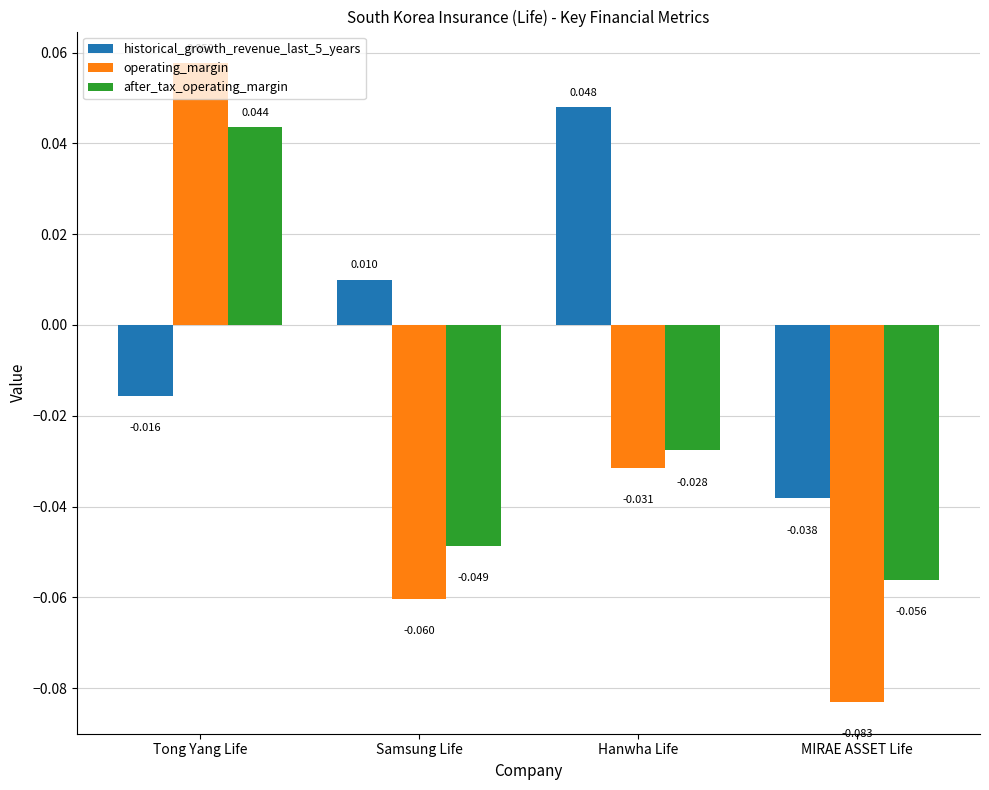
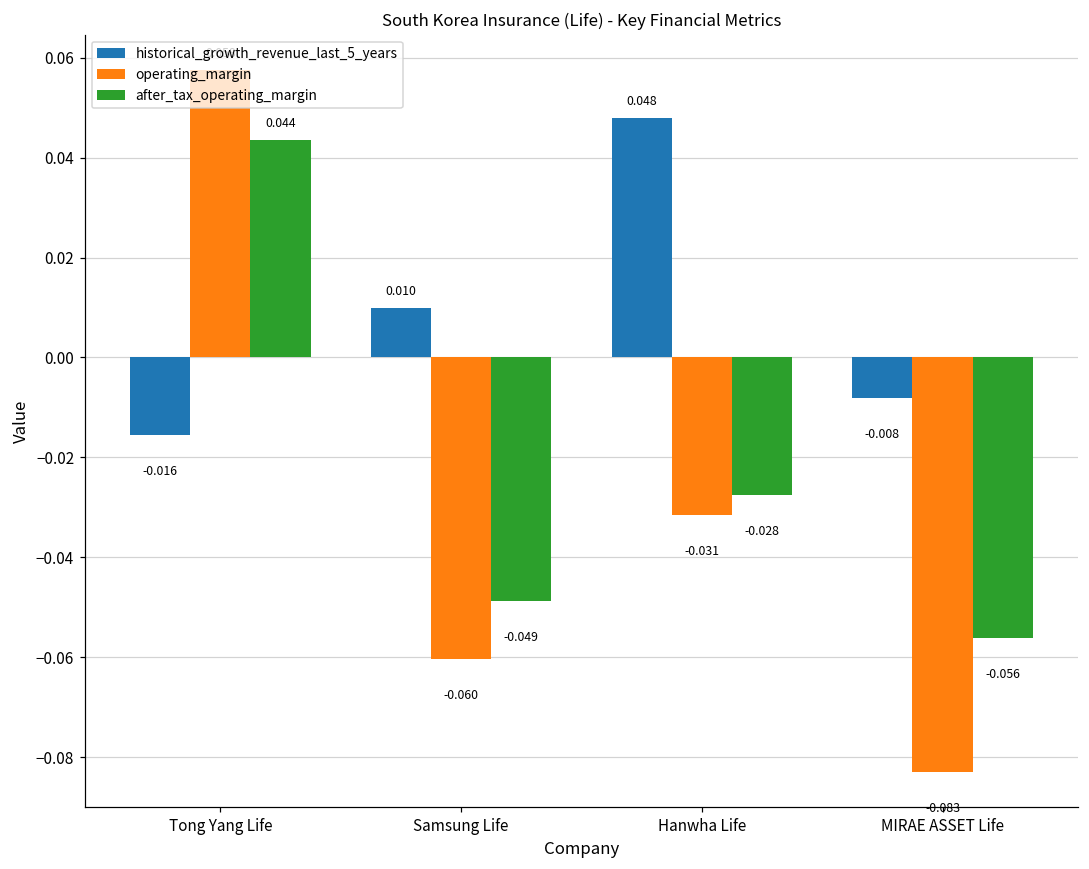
  {
    "historical_growth_revenue_last_5_years": {
      "Samsung Life": 0.010,
      "Hanwha Life": 0.048,
-     "MIRAE ASSET Life": -0.038
+     "MIRAE ASSET Life": -0.008
    },
    "after_tax_operating_margin": {
      "Tong Yang Life": 0.044
    }
  }
